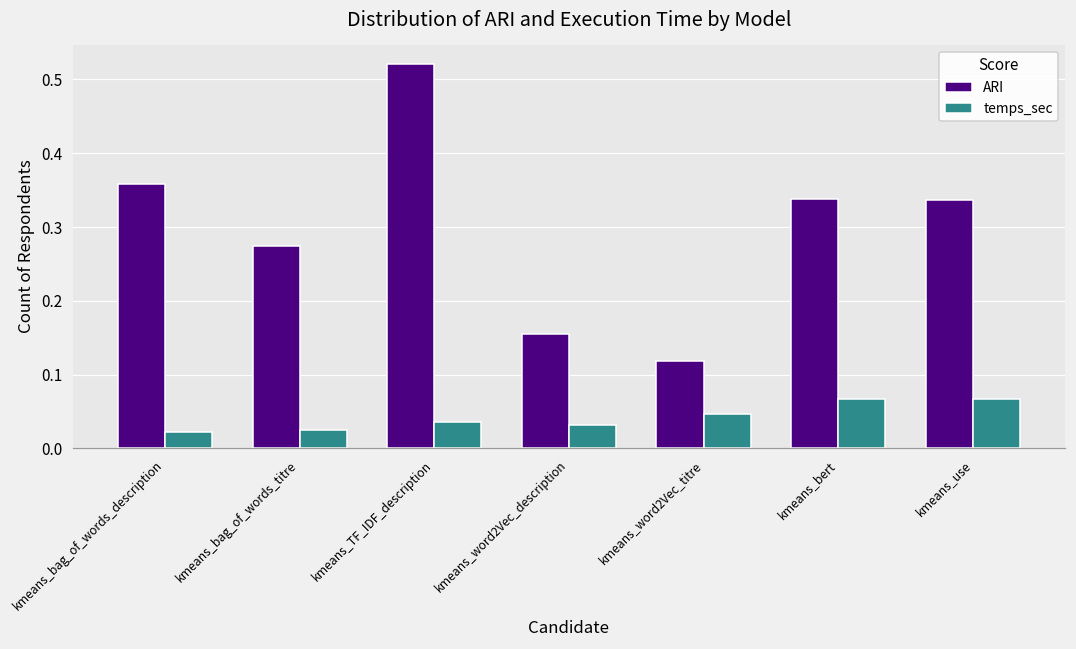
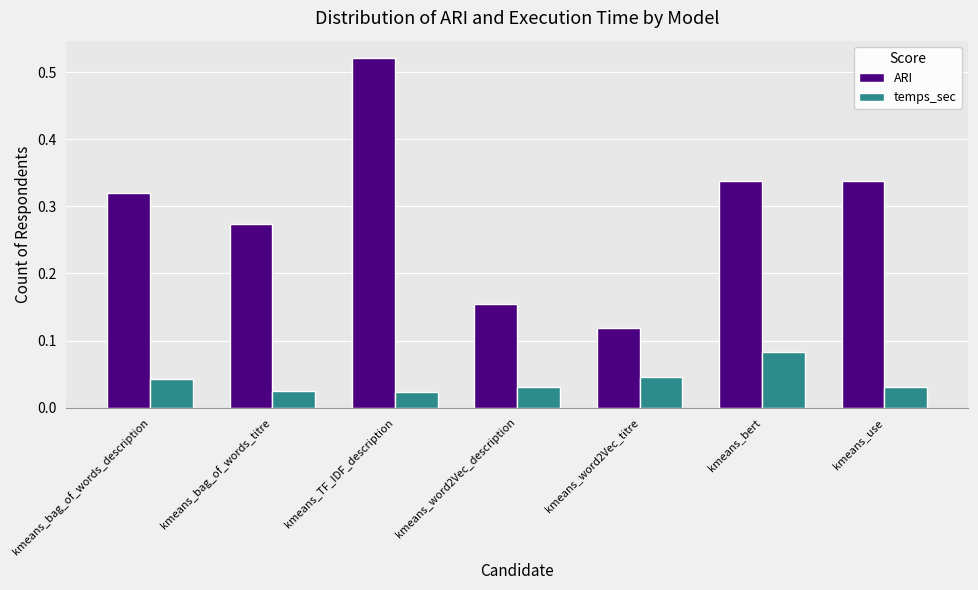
  {
    "ARI": {
-     "kmeans_bag_of_words_description": 0.36,
+     "kmeans_bag_of_words_description": 0.32,
      "kmeans_bag_of_words_titre": 0.27,
      "kmeans_TF_IDF_description": 0.52,
      "kmeans_word2Vec_description": 0.15,
      "kmeans_word2Vec_titre": 0.12,
      "kmeans_bert": 0.34,
      "kmeans_use": 0.34
    },
    "temps_sec": {
-     "kmeans_bag_of_words_description": 0.02,
+     "kmeans_bag_of_words_description": 0.04,
      "kmeans_bag_of_words_titre": 0.03,
-     "kmeans_TF_IDF_description": 0.04,
+     "kmeans_TF_IDF_description": 0.02,
      "kmeans_word2Vec_description": 0.03,
      "kmeans_word2Vec_titre": 0.05,
-     "kmeans_bert": 0.07,
-     "kmeans_use": 0.07
+     "kmeans_bert": 0.08,
+     "kmeans_use": 0.03
    }
  }
